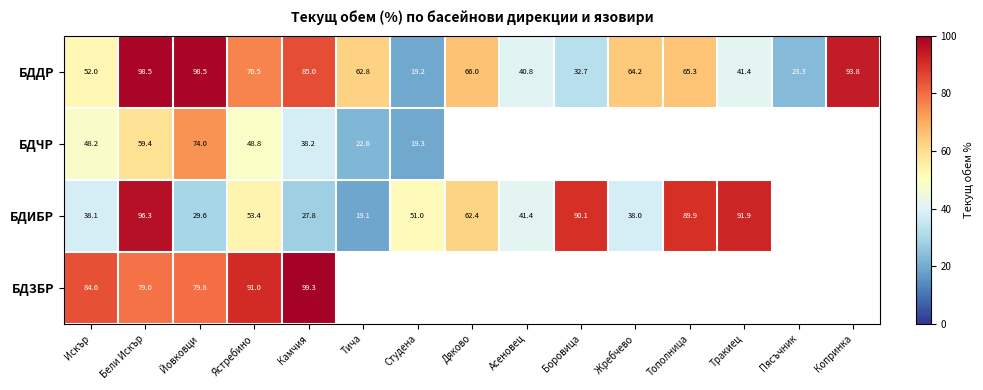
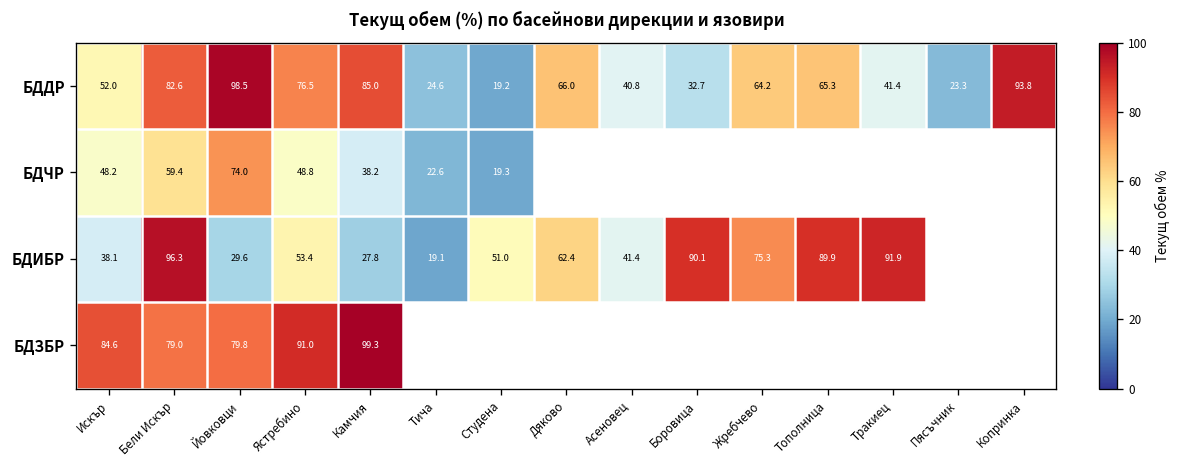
  {
    "БДДР": {
      "Искър": 52.0,
-     "Бели Искър": 98.5,
+     "Бели Искър": 82.6,
      "Йовковци": 98.5,
      "Ястребино": 76.5,
      "Камчия": 85.0,
-     "Тича": 62.8,
+     "Тича": 24.6,
      "Студена": 19.2,
      "Дяково": 66.0,
      "Асеновец": 40.8,
      "Боровица": 32.7,
      "Жребчево": 64.2,
      "Тополница": 65.3,
      "Тракиец": 41.4,
      "Пясъчник": 23.3,
      "Копринка": 93.8
    },
    "БДЧР": {
      "Искър": 48.2,
      "Бели Искър": 59.4,
      "Йовковци": 74.0,
      "Ястребино": 48.8,
      "Камчия": 38.2,
      "Тича": 22.6,
      "Студена": 19.3
    },
    "БДИБР": {
      "Искър": 38.1,
      "Бели Искър": 96.3,
      "Йовковци": 29.6,
      "Ястребино": 53.4,
      "Камчия": 27.8,
      "Тича": 19.1,
      "Студена": 51.0,
      "Дяково": 62.4,
      "Асеновец": 41.4,
      "Боровица": 90.1,
-     "Жребчево": 38.0,
+     "Жребчево": 75.3,
      "Тополница": 89.9,
      "Тракиец": 91.9
    },
    "БДЗБР": {
      "Искър": 84.6,
      "Бели Искър": 79.0,
      "Йовковци": 79.8,
      "Ястребино": 91.0,
      "Камчия": 99.3
    }
  }
